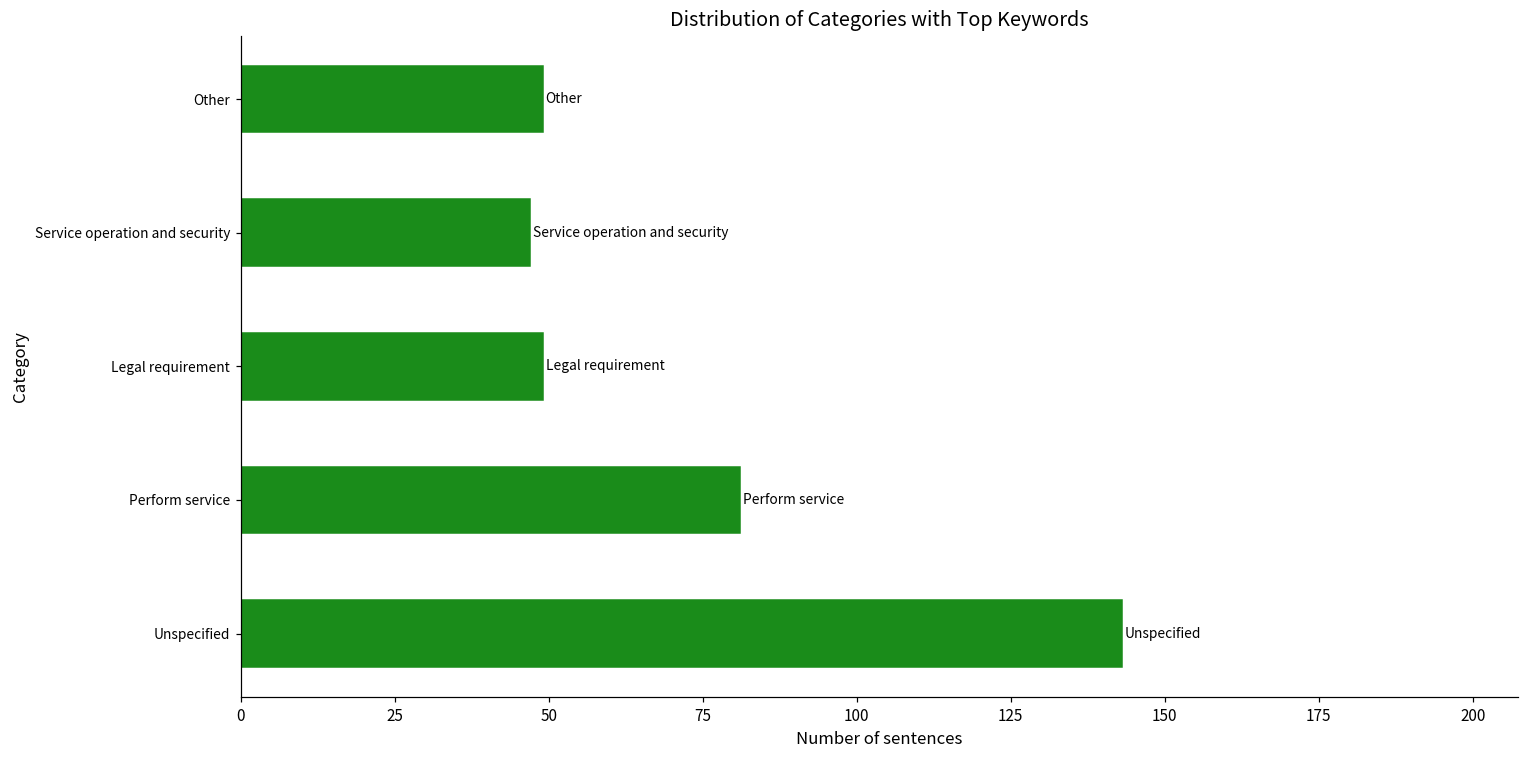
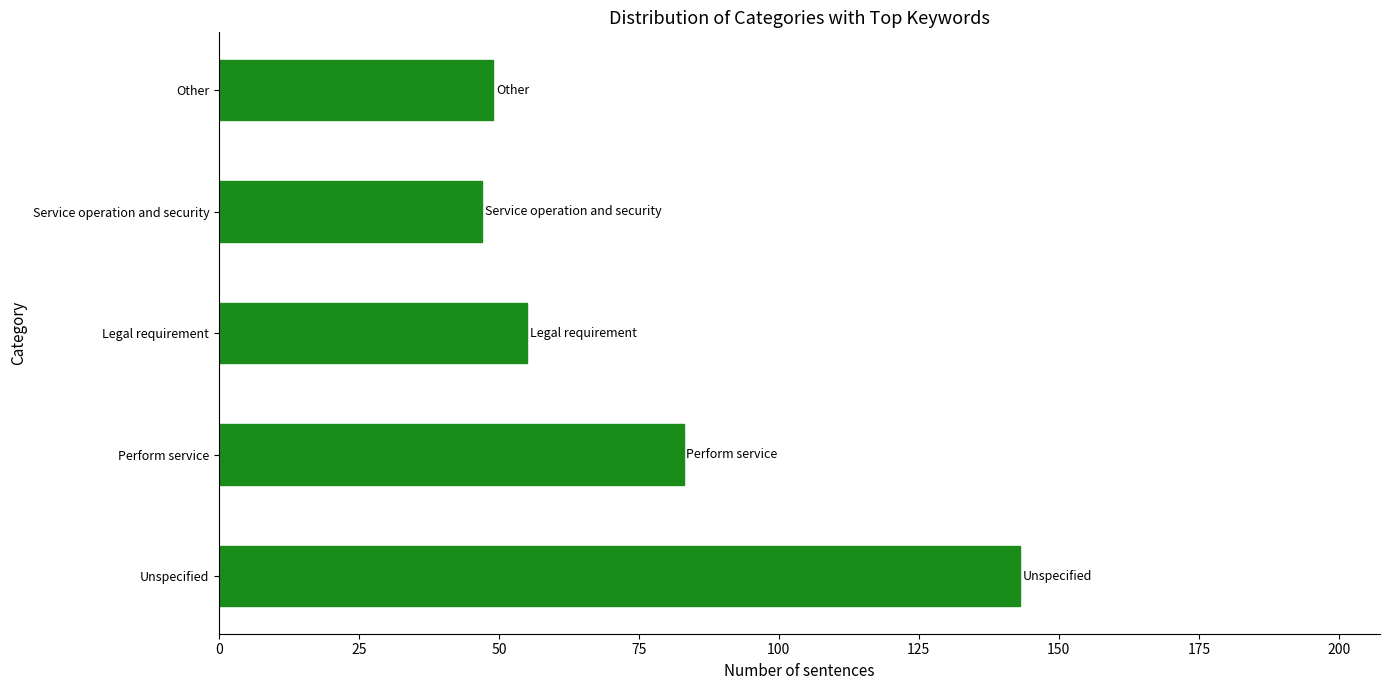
  {
    "Other": 49,
    "Service operation and security": 47,
-   "Legal requirement": 49,
-   "Perform service": 81,
+   "Legal requirement": 55,
+   "Perform service": 83,
    "Unspecified": 143
  }
